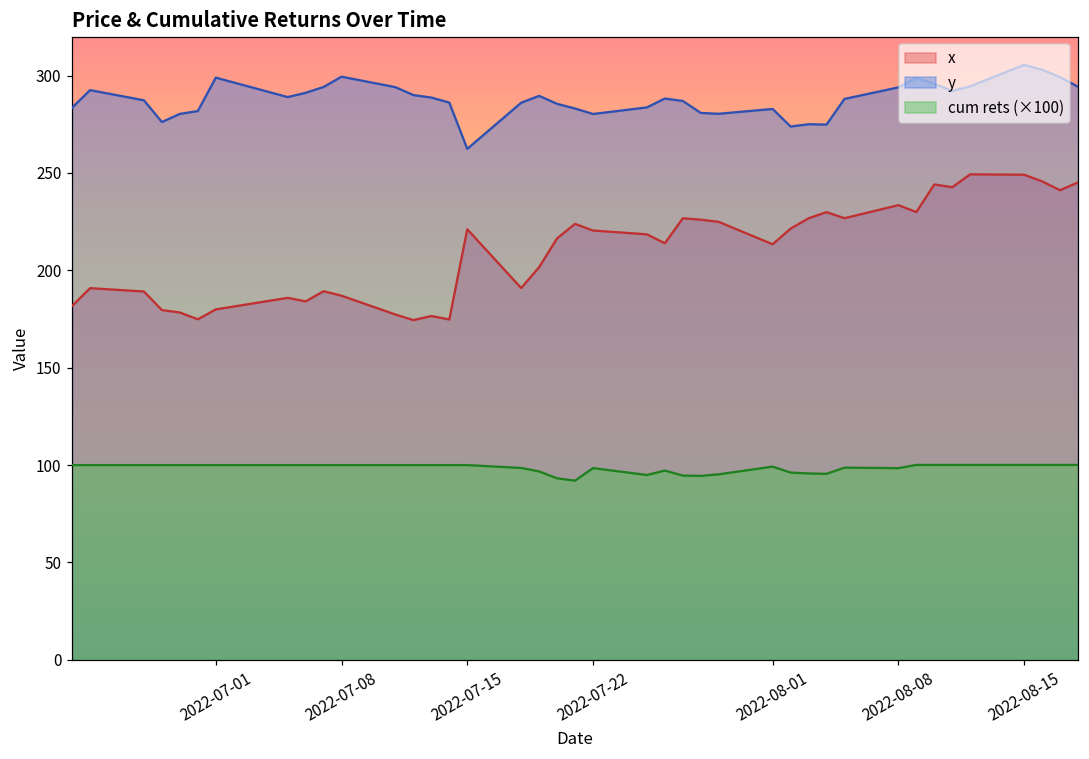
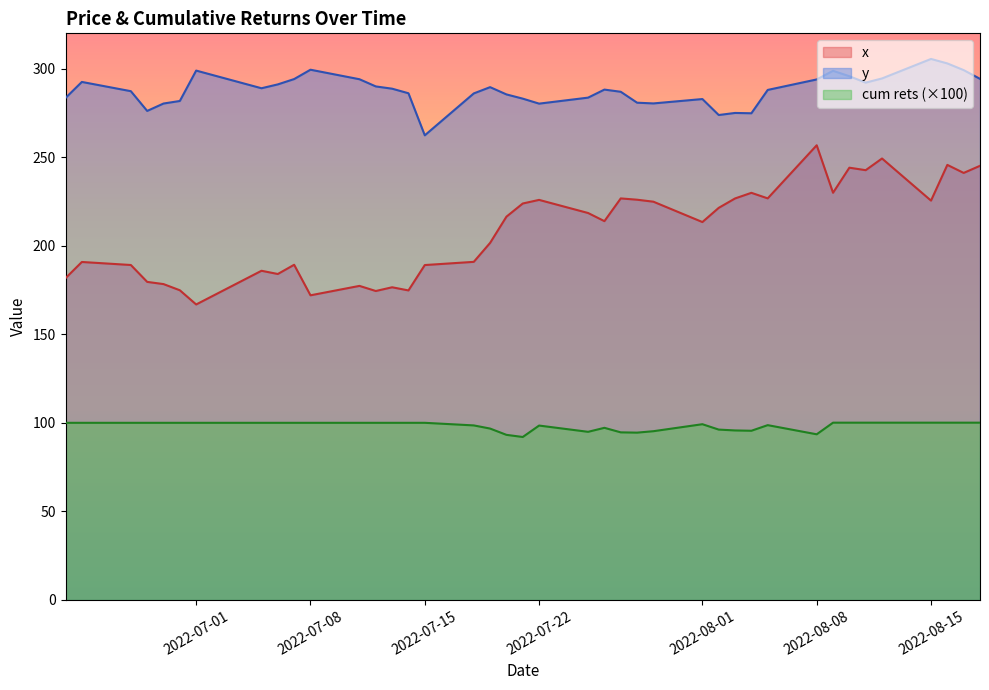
  {
    "x": {
-     "2022-07-01": 180,
-     "2022-07-08": 187,
-     "2022-07-15": 221,
-     "2022-07-22": 220,
+     "2022-07-01": 167,
+     "2022-07-08": 172,
+     "2022-07-15": 189,
+     "2022-07-22": 226,
      "2022-08-01": 213,
-     "2022-08-08": 233,
-     "2022-08-15": 249
+     "2022-08-08": 257,
+     "2022-08-15": 226
    },
    "y": {
      "2022-07-01": 299,
      "2022-07-08": 299,
      "2022-07-15": 262,
      "2022-07-22": 280,
      "2022-08-01": 283,
      "2022-08-08": 294
    },
    "cum rets (×100)": {
      "2022-07-01": 100,
      "2022-07-08": 100,
      "2022-07-15": 100,
      "2022-07-22": 98,
      "2022-08-01": 99,
-     "2022-08-08": 98,
+     "2022-08-08": 94,
      "2022-08-15": 100
    }
  }
